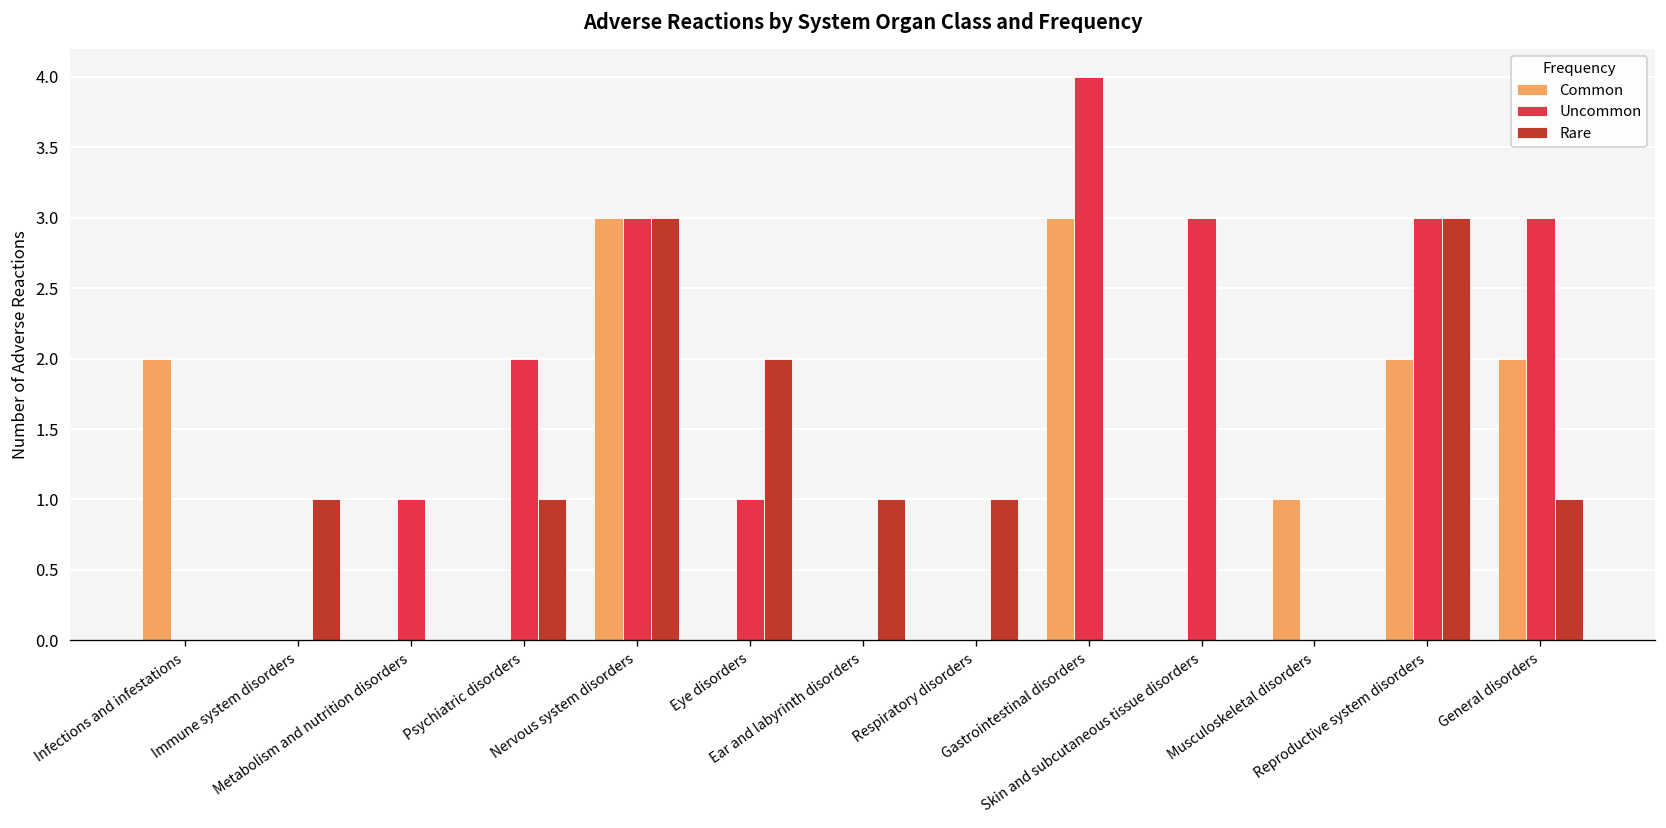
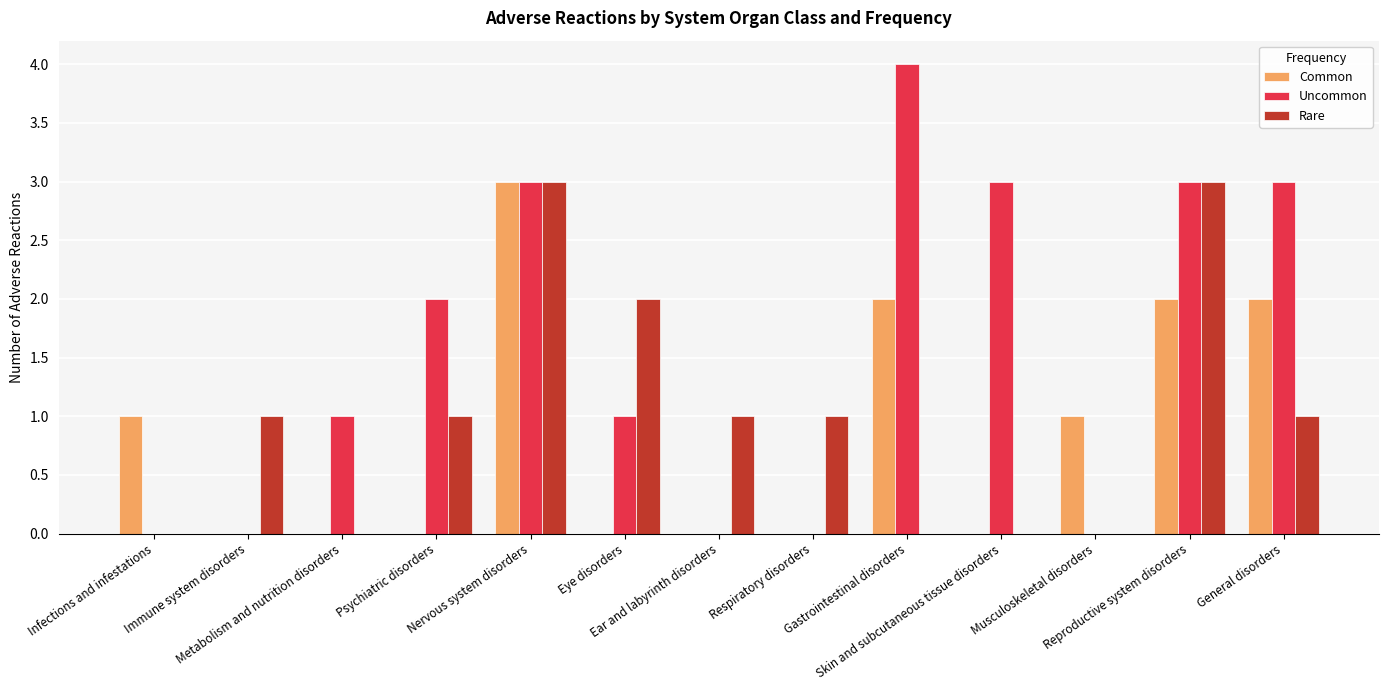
  {
    "Common": {
-     "Infections and infestations": 2,
+     "Infections and infestations": 1,
      "Immune system disorders": 0,
      "Metabolism and nutrition disorders": 0,
      "Psychiatric disorders": 0,
      "Nervous system disorders": 3,
      "Eye disorders": 0,
      "Ear and labyrinth disorders": 0,
      "Respiratory disorders": 0,
-     "Gastrointestinal disorders": 3,
+     "Gastrointestinal disorders": 2,
      "Skin and subcutaneous tissue disorders": 0,
      "Musculoskeletal disorders": 1,
      "Reproductive system disorders": 2,
      "General disorders": 2
    }
  }
